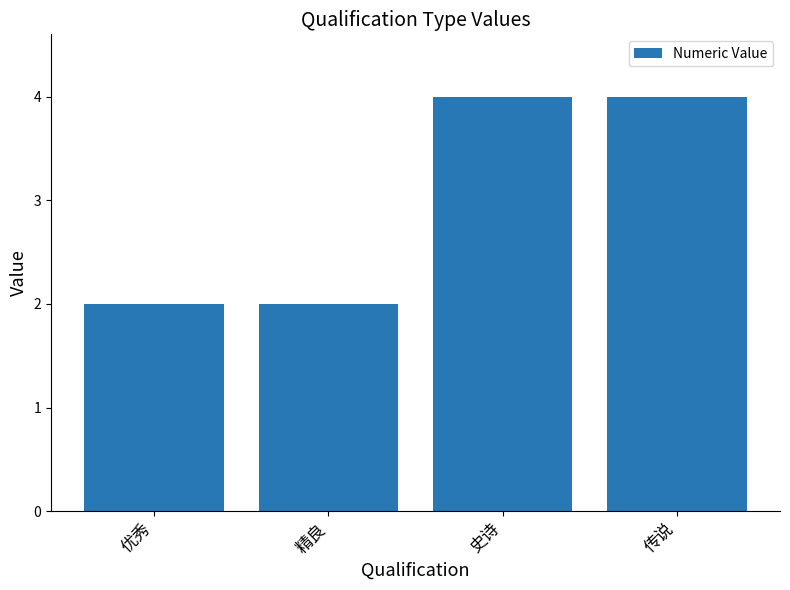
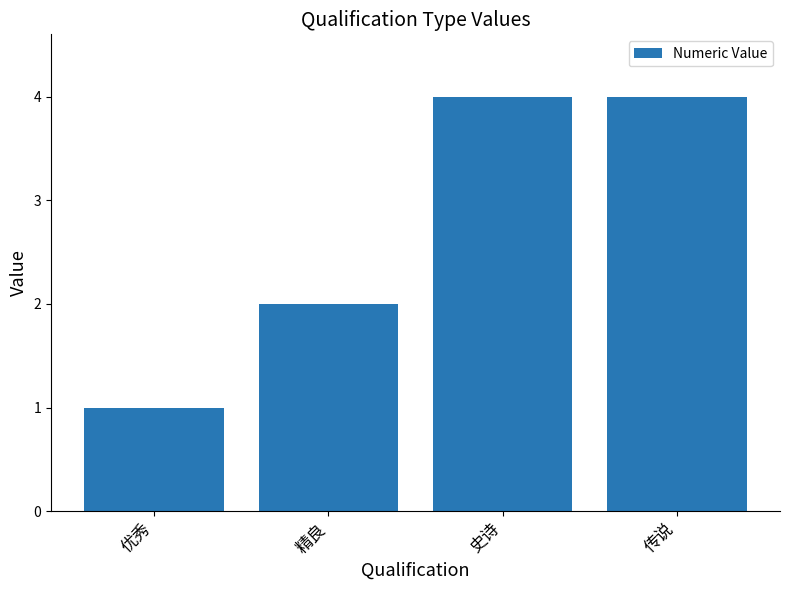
  {
-   "优秀": 2,
+   "优秀": 1,
    "精良": 2,
    "史诗": 4,
    "传说": 4
  }
